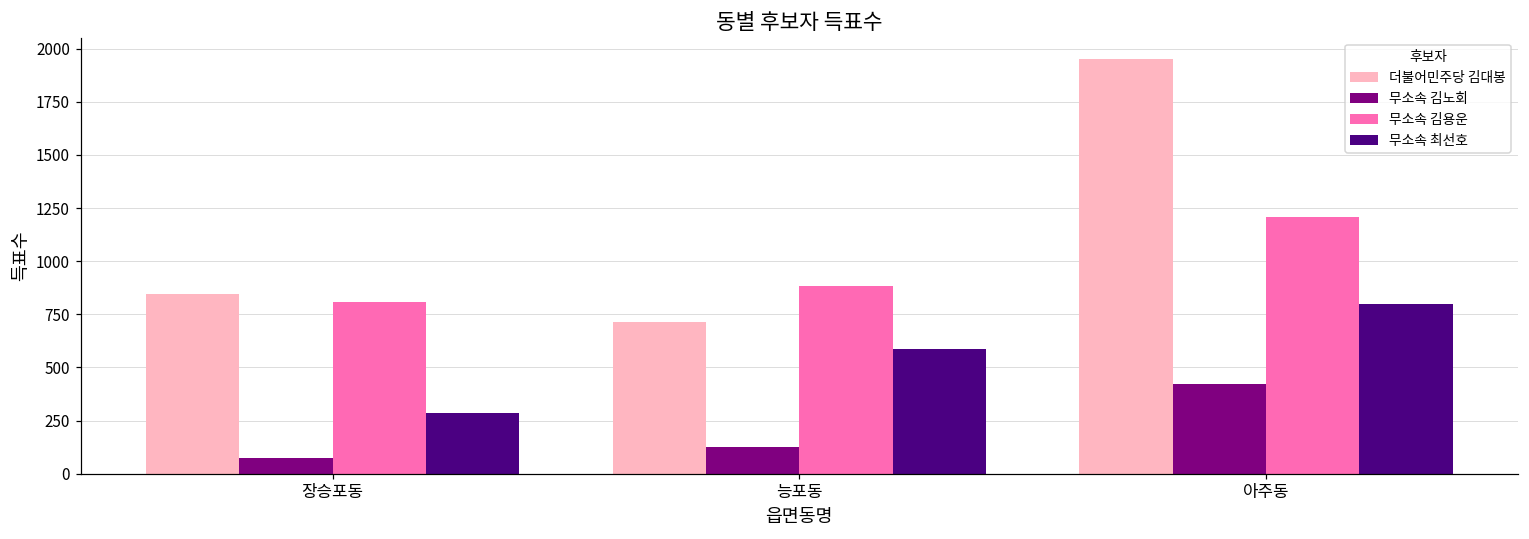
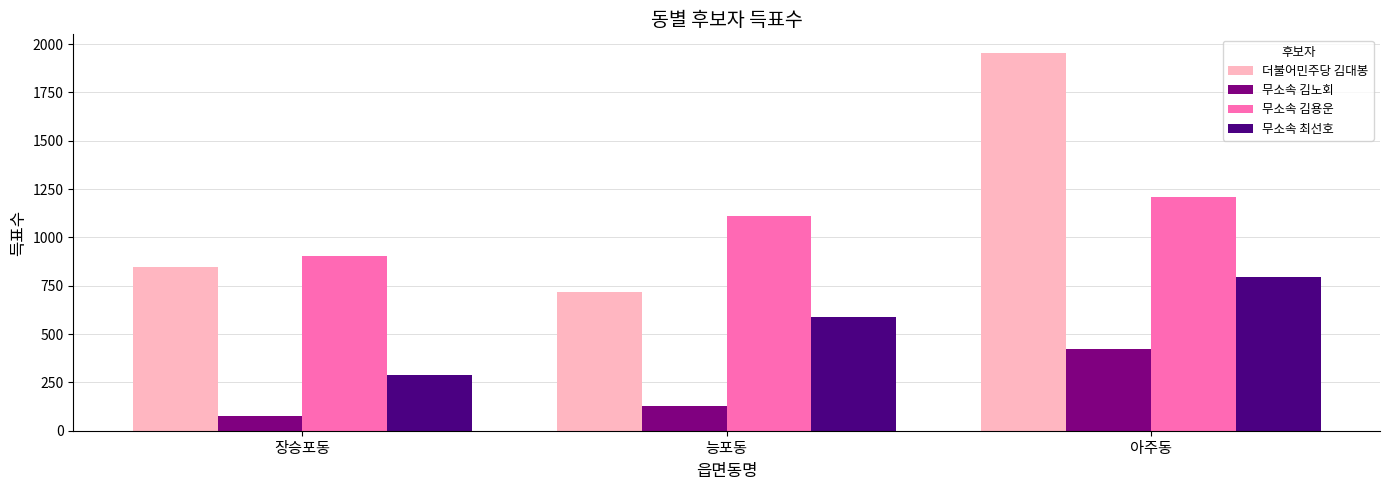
  {
    "더불어민주당 김대봉": {
      "장승포동": 850,
      "능포동": 720,
      "아주동": 1950
    },
    "무소속 김용운": {
-     "장승포동": 810,
-     "능포동": 880,
+     "장승포동": 910,
+     "능포동": 1110,
      "아주동": 1210
    }
  }
